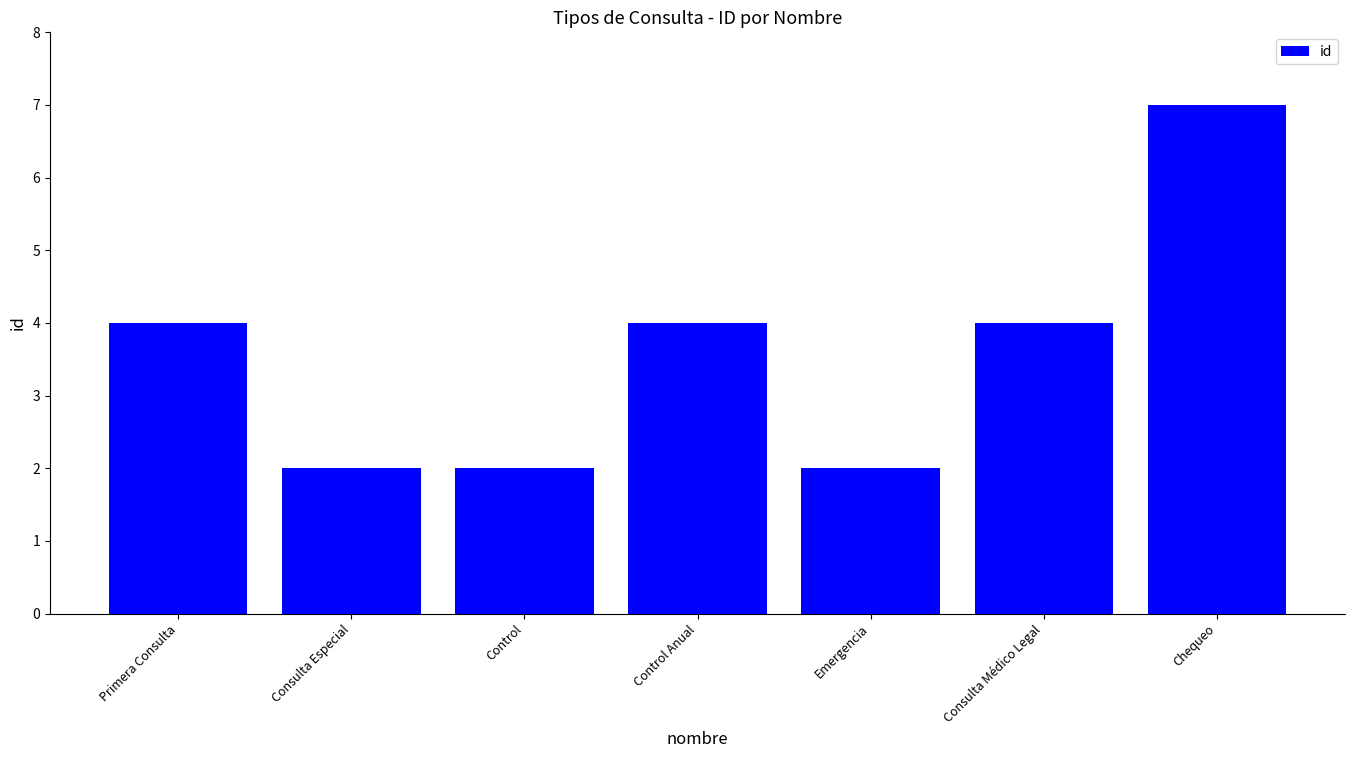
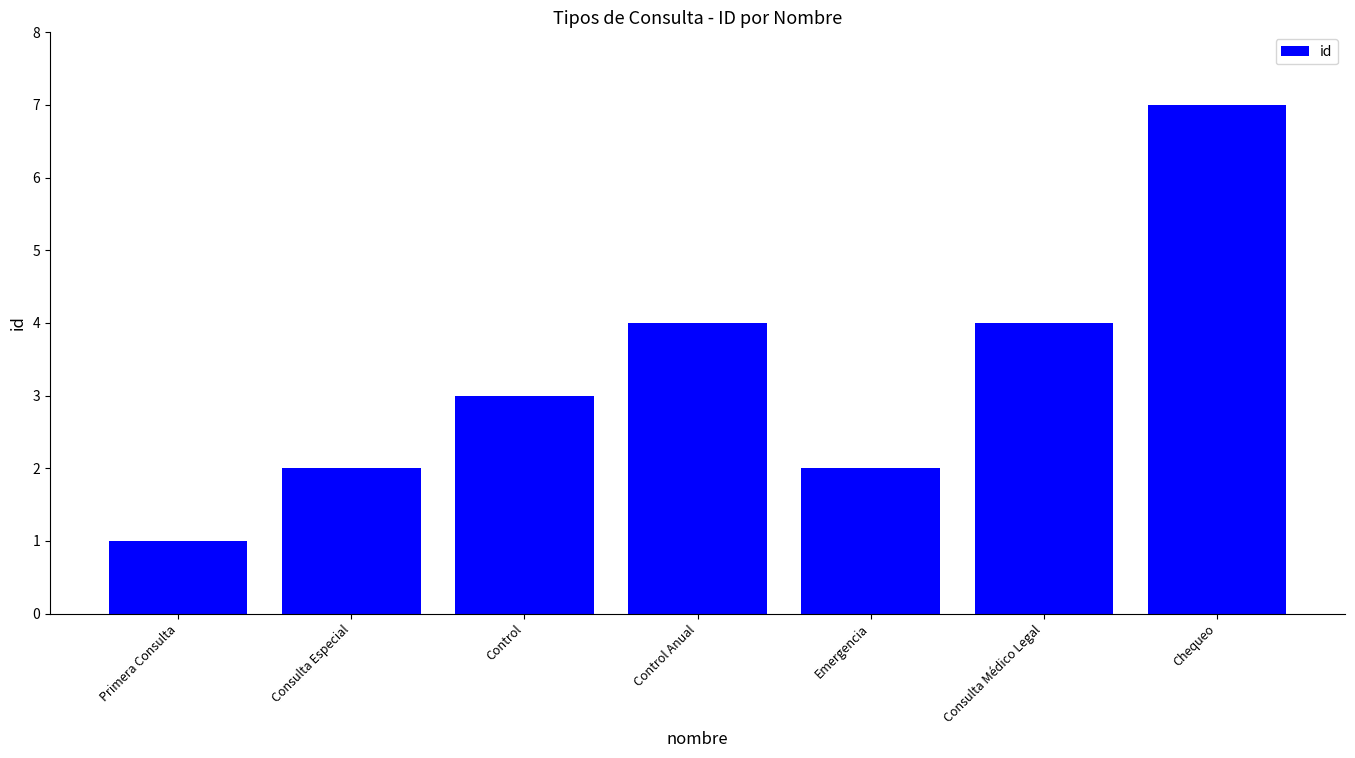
  {
-   "Primera Consulta": 4,
+   "Primera Consulta": 1,
    "Consulta Especial": 2,
-   "Control": 2,
+   "Control": 3,
    "Control Anual": 4,
    "Emergencia": 2,
    "Consulta Médico Legal": 4,
    "Chequeo": 7
  }
